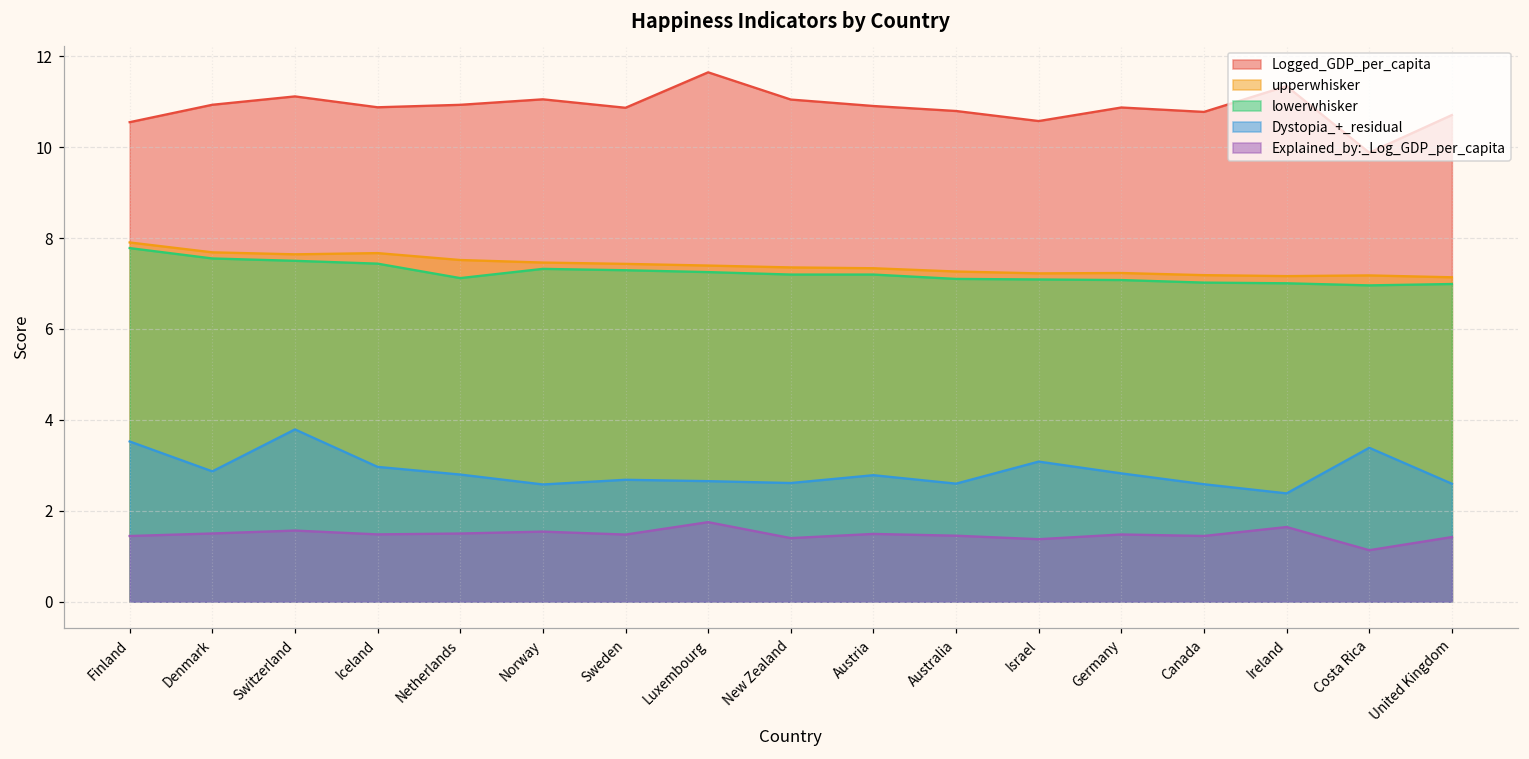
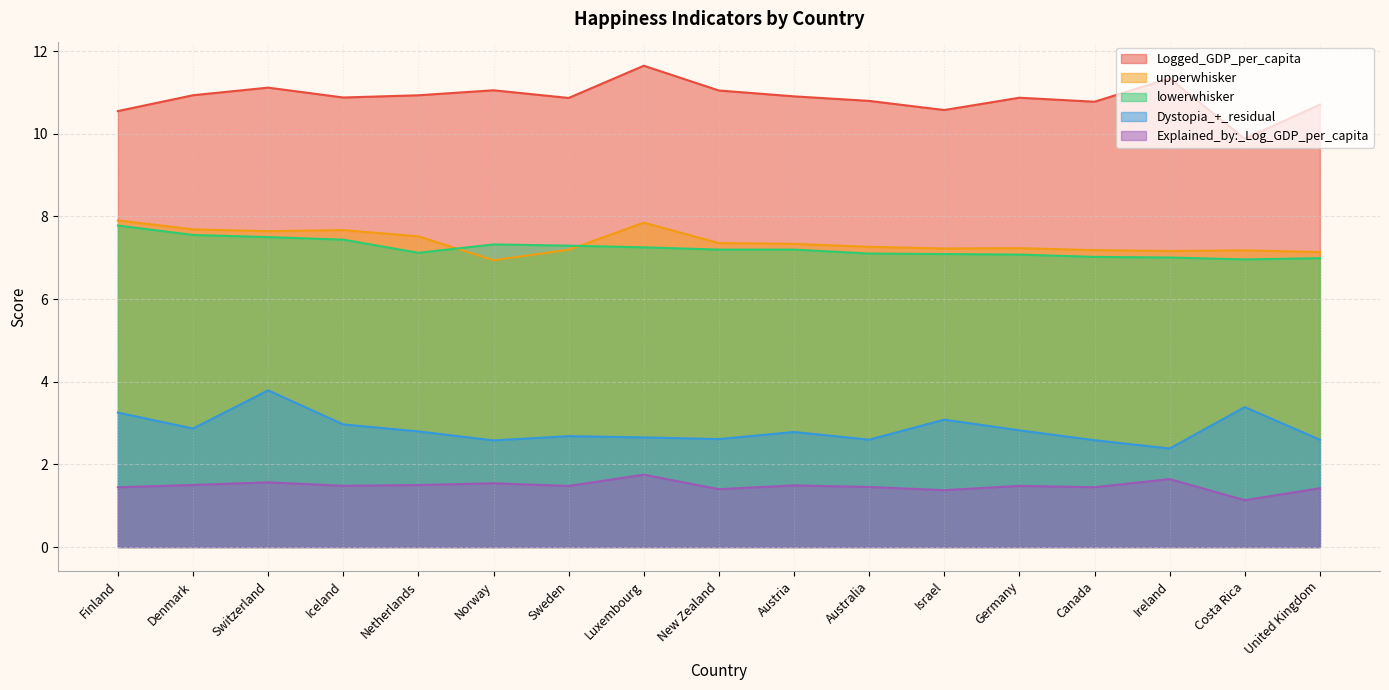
  {
    "Logged_GDP_per_capita": {
      "Finland": 10.6,
      "Denmark": 10.9,
      "Switzerland": 11.1,
      "Iceland": 10.9,
      "Netherlands": 10.9,
      "Norway": 11.1,
      "Sweden": 10.9,
      "Luxembourg": 11.6,
      "New Zealand": 11.0,
      "Austria": 10.9,
      "Australia": 10.8,
      "Israel": 10.6,
      "Germany": 10.9,
      "Canada": 10.8
    },
    "upperwhisker": {
      "Finland": 7.9,
      "Denmark": 7.7,
      "Switzerland": 7.6,
      "Iceland": 7.7,
      "Netherlands": 7.5,
-     "Norway": 7.5,
-     "Sweden": 7.4,
-     "Luxembourg": 7.4,
+     "Norway": 6.9,
+     "Sweden": 7.2,
+     "Luxembourg": 7.9,
      "New Zealand": 7.4,
      "Austria": 7.3,
      "Australia": 7.3,
      "Israel": 7.2,
      "Germany": 7.2,
      "Canada": 7.2,
      "Ireland": 7.2,
      "Costa Rica": 7.2,
      "United Kingdom": 7.1
    },
    "lowerwhisker": {
      "Finland": 7.8,
      "Denmark": 7.6,
      "Switzerland": 7.5,
      "Iceland": 7.4,
      "Netherlands": 7.1,
      "Norway": 7.3,
      "Sweden": 7.3,
      "Luxembourg": 7.3,
      "New Zealand": 7.2,
      "Austria": 7.2,
      "Australia": 7.1,
      "Israel": 7.1,
      "Germany": 7.1,
      "Canada": 7.0,
      "Ireland": 7.0,
      "Costa Rica": 7.0,
      "United Kingdom": 7.0
    },
    "Dystopia_+_residual": {
-     "Finland": 3.5,
+     "Finland": 3.3,
      "Denmark": 2.9,
      "Switzerland": 3.8,
      "Iceland": 3.0,
      "Netherlands": 2.8,
      "Norway": 2.6,
      "Sweden": 2.7,
      "Luxembourg": 2.7,
      "New Zealand": 2.6,
      "Austria": 2.8,
      "Australia": 2.6,
      "Israel": 3.1,
      "Germany": 2.8,
      "Canada": 2.6,
      "Ireland": 2.4,
      "Costa Rica": 3.4,
      "United Kingdom": 2.6
    },
    "Explained_by:_Log_GDP_per_capita": {
      "Finland": 1.4,
      "Denmark": 1.5,
      "Switzerland": 1.6,
      "Iceland": 1.5,
      "Netherlands": 1.5,
      "Norway": 1.5,
      "Sweden": 1.5,
      "Luxembourg": 1.8,
      "New Zealand": 1.4,
      "Austria": 1.5,
      "Australia": 1.5,
      "Israel": 1.4,
      "Germany": 1.5,
      "Canada": 1.4,
      "Ireland": 1.6,
      "Costa Rica": 1.1,
      "United Kingdom": 1.4
    }
  }
